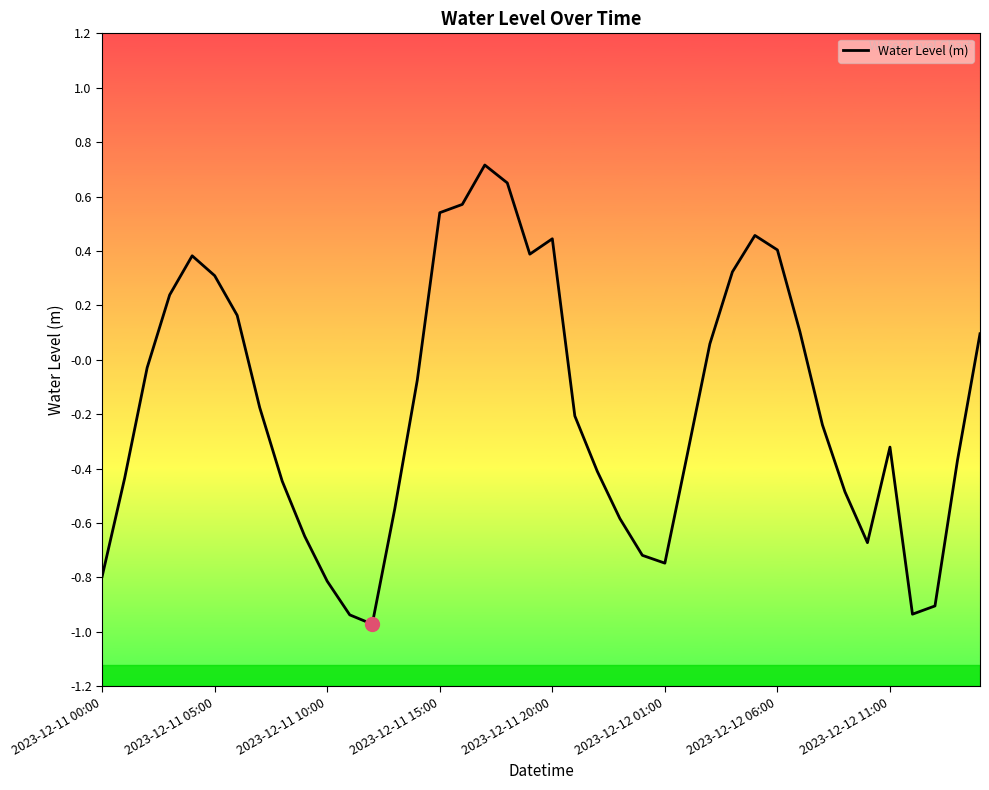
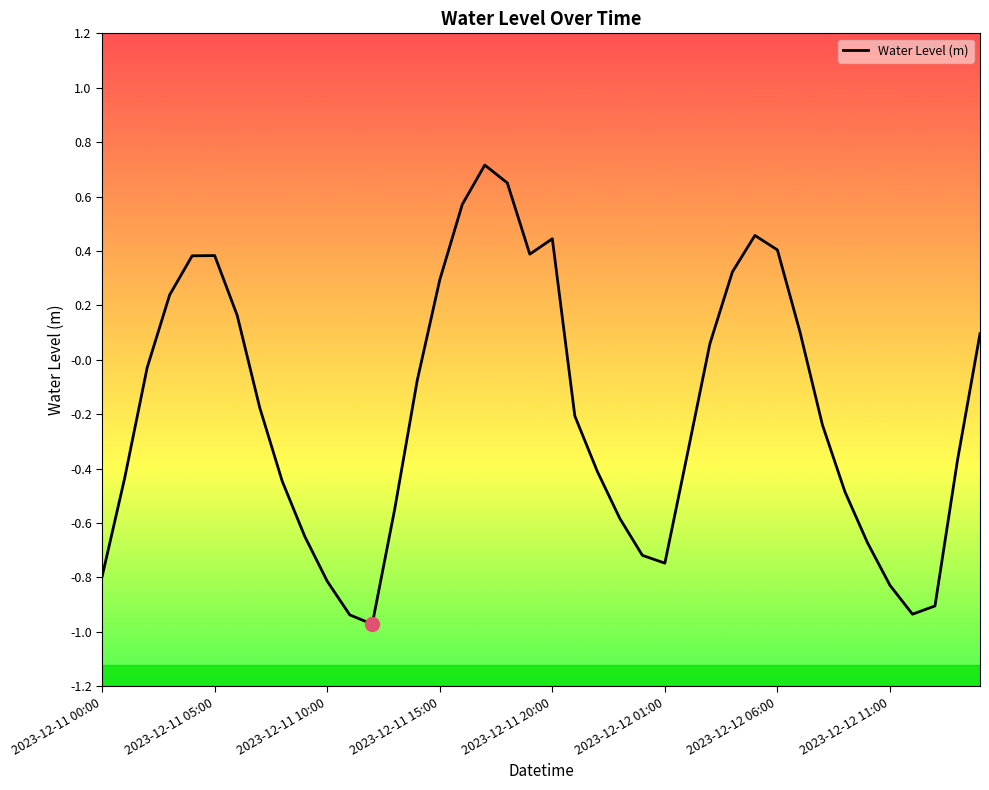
  {
    "Water Level (m)": {
      "2023-12-11 00:00": -0.80,
-     "2023-12-11 05:00": 0.31,
+     "2023-12-11 05:00": 0.38,
      "2023-12-11 10:00": -0.81,
-     "2023-12-11 15:00": 0.54,
+     "2023-12-11 15:00": 0.29,
      "2023-12-11 20:00": 0.44,
      "2023-12-12 01:00": -0.75,
      "2023-12-12 06:00": 0.40,
-     "2023-12-12 11:00": -0.32
+     "2023-12-12 11:00": -0.83
    }
  }
